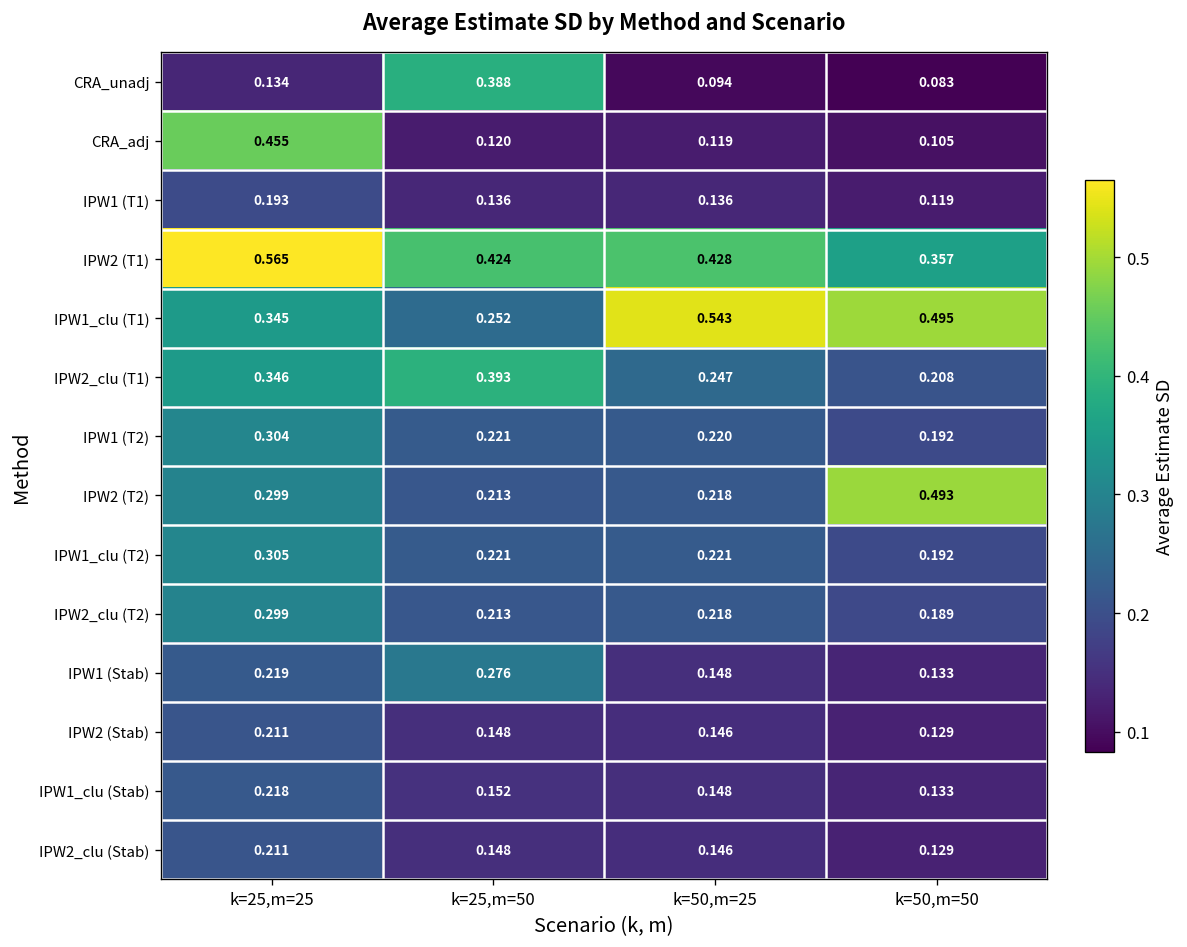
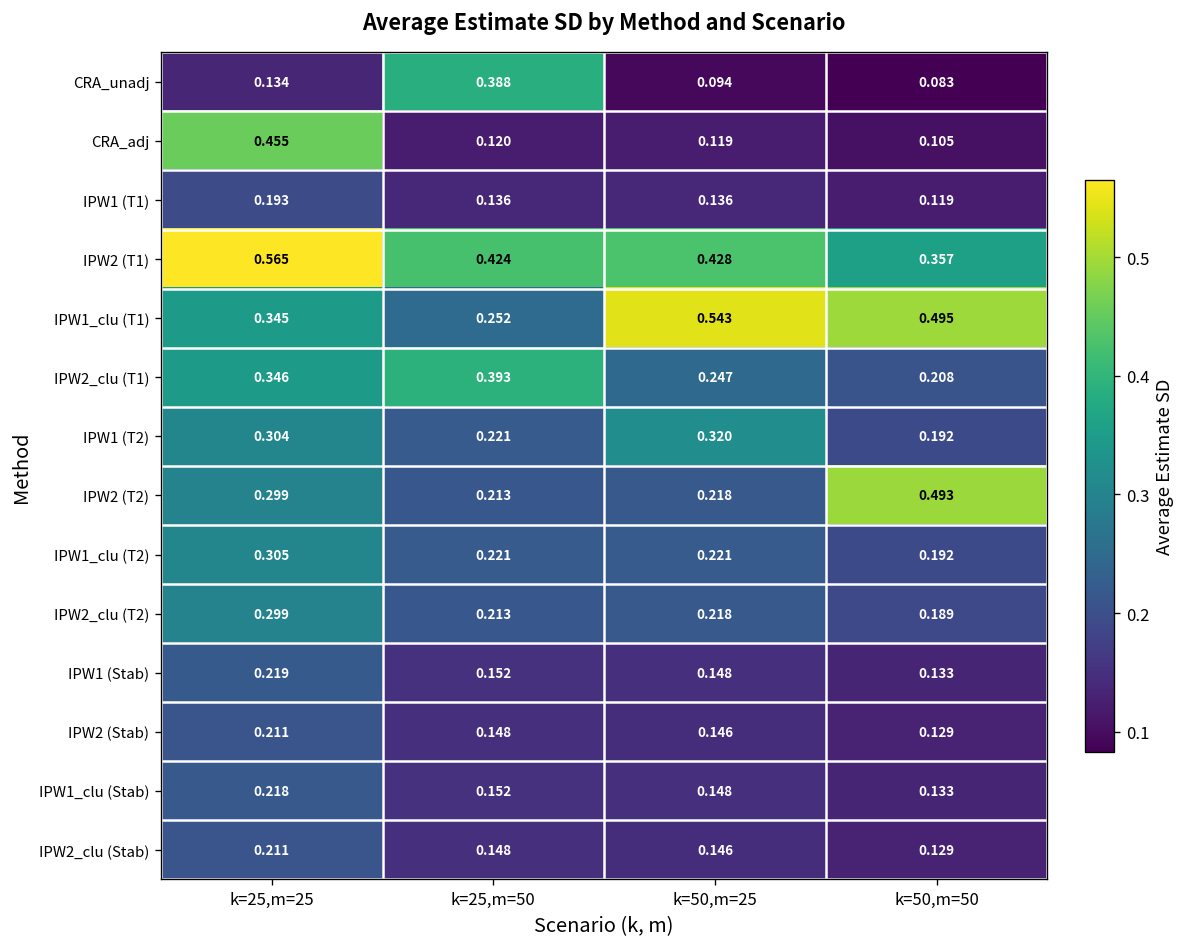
  {
    "CRA_unadj": {
      "k=25,m=25": 0.134,
      "k=25,m=50": 0.388,
      "k=50,m=25": 0.094,
      "k=50,m=50": 0.083
    },
    "CRA_adj": {
      "k=25,m=25": 0.455,
      "k=25,m=50": 0.120,
      "k=50,m=25": 0.119,
      "k=50,m=50": 0.105
    },
    "IPW1 (T1)": {
      "k=25,m=25": 0.193,
      "k=25,m=50": 0.136,
      "k=50,m=25": 0.136,
      "k=50,m=50": 0.119
    },
    "IPW2 (T1)": {
      "k=25,m=25": 0.565,
      "k=25,m=50": 0.424,
      "k=50,m=25": 0.428,
      "k=50,m=50": 0.357
    },
    "IPW1_clu (T1)": {
      "k=25,m=25": 0.345,
      "k=25,m=50": 0.252,
      "k=50,m=25": 0.543,
      "k=50,m=50": 0.495
    },
    "IPW2_clu (T1)": {
      "k=25,m=25": 0.346,
      "k=25,m=50": 0.393,
      "k=50,m=25": 0.247,
      "k=50,m=50": 0.208
    },
    "IPW1 (T2)": {
      "k=25,m=25": 0.304,
      "k=25,m=50": 0.221,
-     "k=50,m=25": 0.220,
+     "k=50,m=25": 0.320,
      "k=50,m=50": 0.192
    },
    "IPW2 (T2)": {
      "k=25,m=25": 0.299,
      "k=25,m=50": 0.213,
      "k=50,m=25": 0.218,
      "k=50,m=50": 0.493
    },
    "IPW1_clu (T2)": {
      "k=25,m=25": 0.305,
      "k=25,m=50": 0.221,
      "k=50,m=25": 0.221,
      "k=50,m=50": 0.192
    },
    "IPW2_clu (T2)": {
      "k=25,m=25": 0.299,
      "k=25,m=50": 0.213,
      "k=50,m=25": 0.218,
      "k=50,m=50": 0.189
    },
    "IPW1 (Stab)": {
      "k=25,m=25": 0.219,
-     "k=25,m=50": 0.276,
+     "k=25,m=50": 0.152,
      "k=50,m=25": 0.148,
      "k=50,m=50": 0.133
    },
    "IPW2 (Stab)": {
      "k=25,m=25": 0.211,
      "k=25,m=50": 0.148,
      "k=50,m=25": 0.146,
      "k=50,m=50": 0.129
    },
    "IPW1_clu (Stab)": {
      "k=25,m=25": 0.218,
      "k=25,m=50": 0.152,
      "k=50,m=25": 0.148,
      "k=50,m=50": 0.133
    },
    "IPW2_clu (Stab)": {
      "k=25,m=25": 0.211,
      "k=25,m=50": 0.148,
      "k=50,m=25": 0.146,
      "k=50,m=50": 0.129
    }
  }
